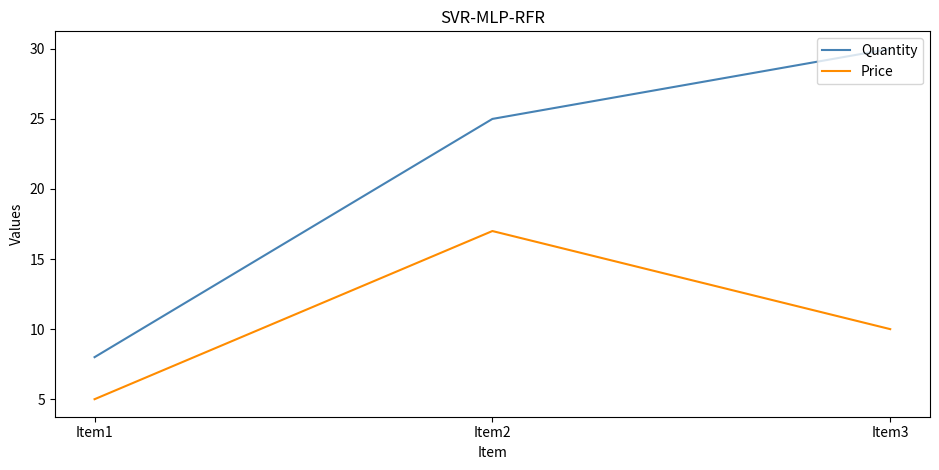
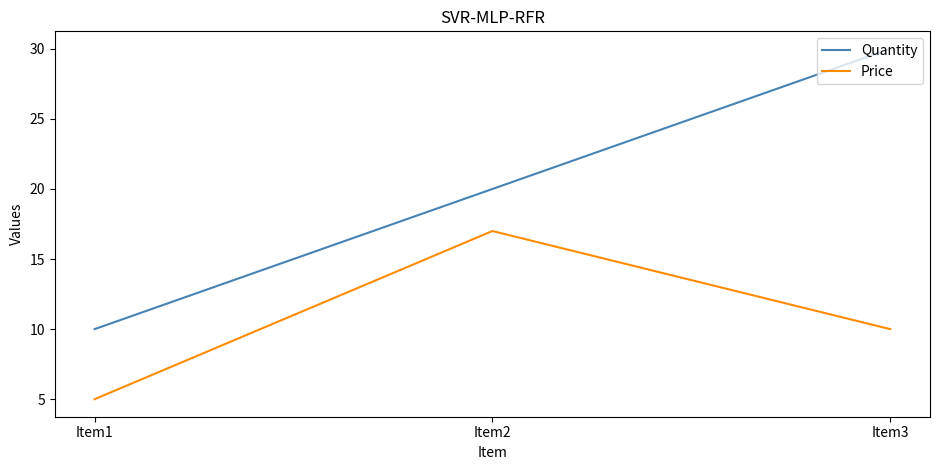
  {
    "Quantity": {
-     "Item1": 8,
-     "Item2": 25
+     "Item1": 10,
+     "Item2": 20
    },
    "Price": {
      "Item1": 5,
      "Item2": 17,
      "Item3": 10
    }
  }
